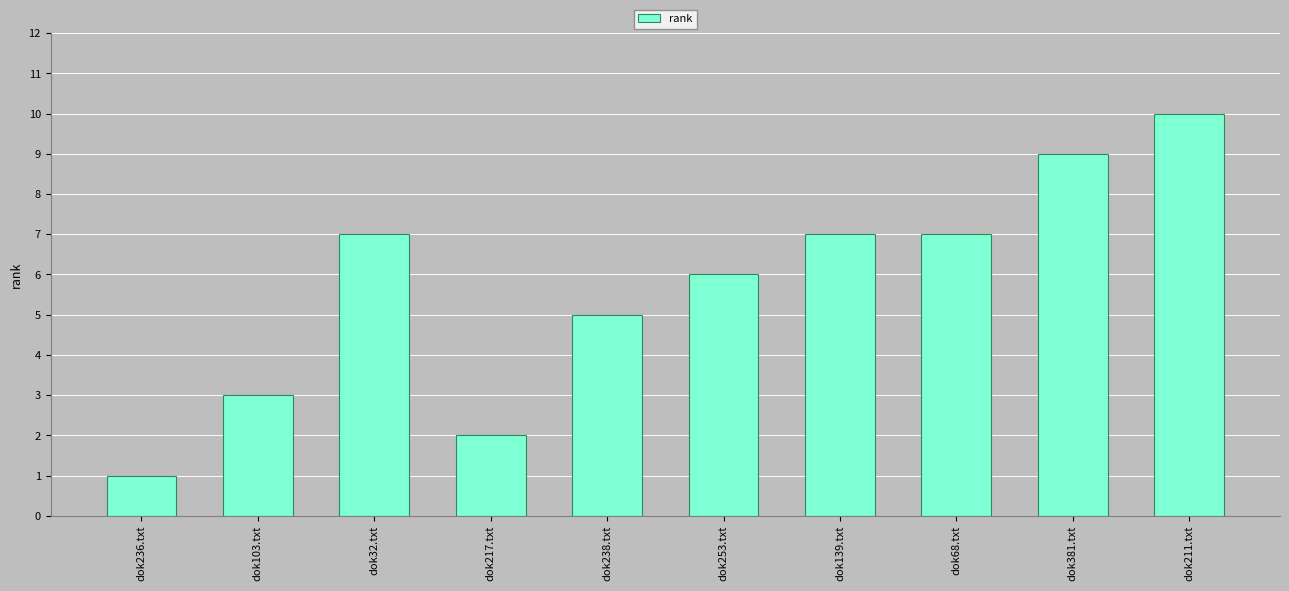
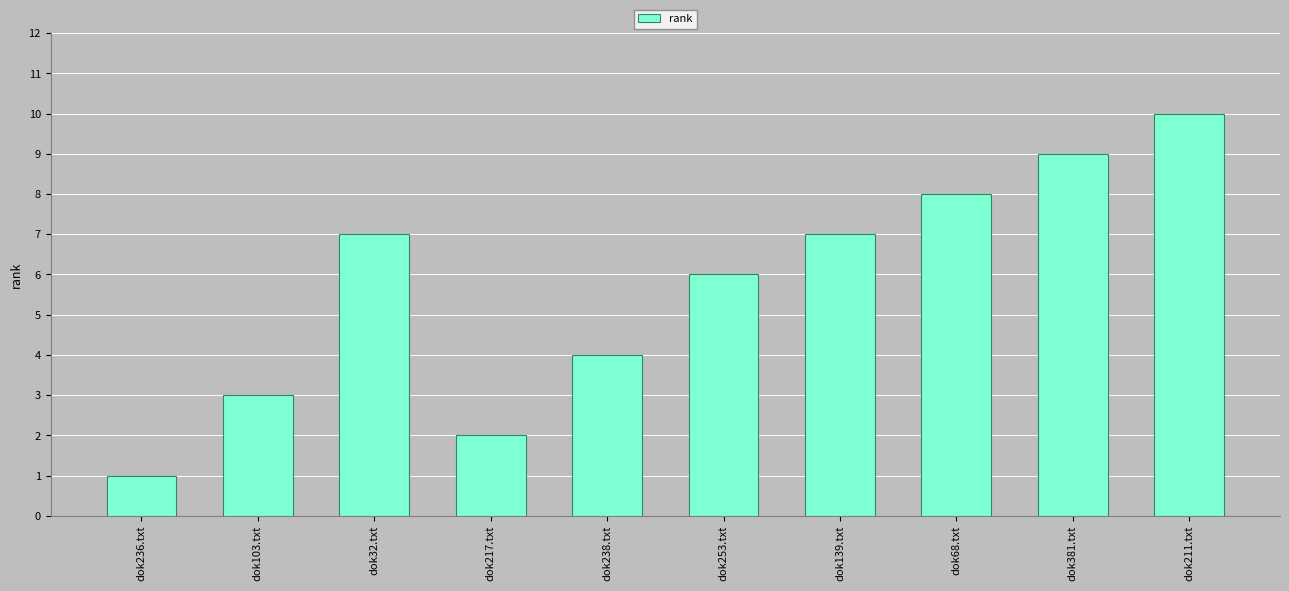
  {
    "dok236.txt": 1,
    "dok103.txt": 3,
    "dok32.txt": 7,
    "dok217.txt": 2,
-   "dok238.txt": 5,
+   "dok238.txt": 4,
    "dok253.txt": 6,
    "dok139.txt": 7,
-   "dok68.txt": 7,
+   "dok68.txt": 8,
    "dok381.txt": 9,
    "dok211.txt": 10
  }
